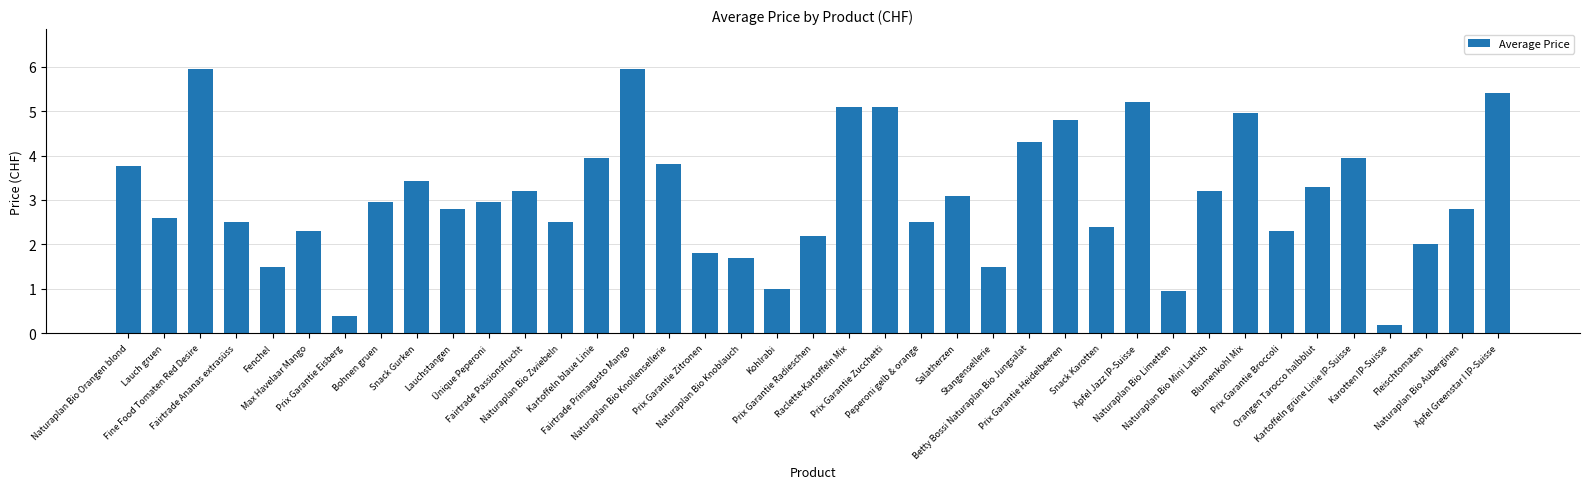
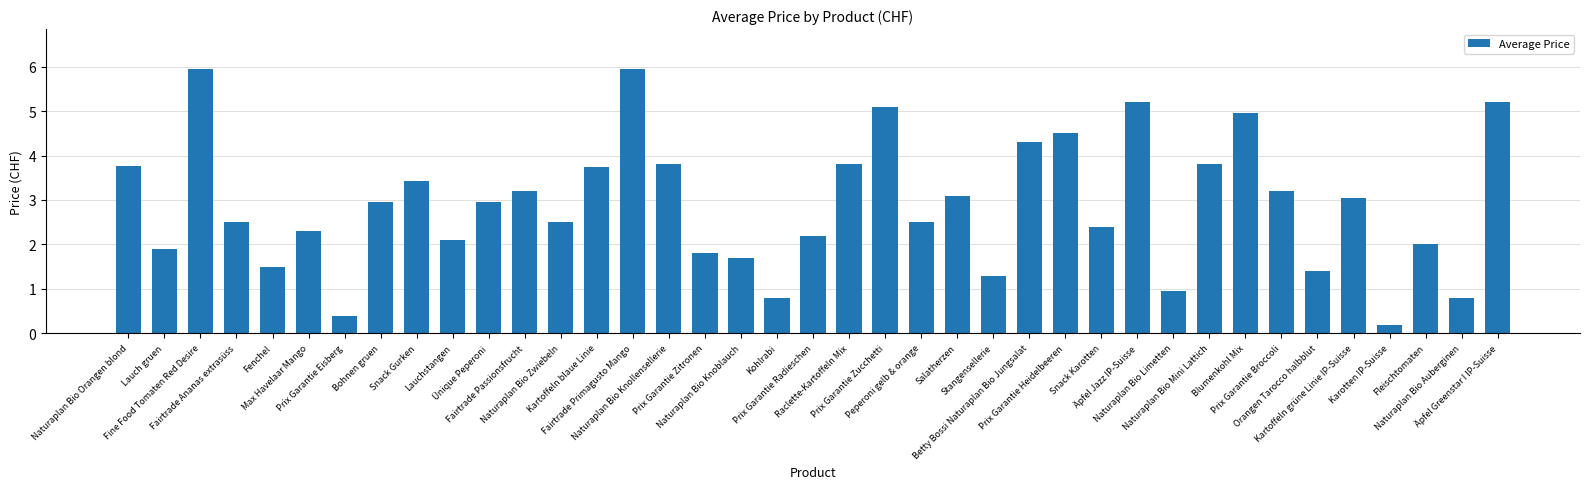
  {
    "Naturaplan Bio Orangen blond": 3.8,
-   "Lauch gruen": 2.6,
+   "Lauch gruen": 1.9,
    "Fine Food Tomaten Red Desire": 6.0,
    "Fairtrade Ananas extrasüss": 2.5,
    "Fenchel": 1.5,
    "Max Havelaar Mango": 2.3,
    "Prix Garantie Eisberg": 0.4,
    "Bohnen gruen": 3.0,
    "Snack Gurken": 3.4,
-   "Lauchstangen": 2.8,
+   "Lauchstangen": 2.1,
    "Ünique Peperoni": 3.0,
    "Fairtrade Passionsfrucht": 3.2,
    "Naturaplan Bio Zwiebeln": 2.5,
-   "Kartoffeln blaue Linie": 4.0,
+   "Kartoffeln blaue Linie": 3.7,
    "Fairtrade Primagusto Mango": 6.0,
    "Naturaplan Bio Knollensellerie": 3.8,
    "Prix Garantie Zitronen": 1.8,
    "Naturaplan Bio Knoblauch": 1.7,
-   "Kohlrabi": 1.0,
+   "Kohlrabi": 0.8,
    "Prix Garantie Radieschen": 2.2,
-   "Raclette-Kartoffeln Mix": 5.1,
+   "Raclette-Kartoffeln Mix": 3.8,
    "Prix Garantie Zucchetti": 5.1,
    "Peperoni gelb & orange": 2.5,
    "Salatherzen": 3.1,
-   "Stangensellerie": 1.5,
+   "Stangensellerie": 1.3,
    "Betty Bossi Naturaplan Bio Jungsalat": 4.3,
-   "Prix Garantie Heidelbeeren": 4.8,
+   "Prix Garantie Heidelbeeren": 4.5,
    "Snack Karotten": 2.4,
    "Äpfel Jazz IP-Suisse": 5.2,
    "Naturaplan Bio Limetten": 1.0,
-   "Naturaplan Bio Mini Lattich": 3.2,
+   "Naturaplan Bio Mini Lattich": 3.8,
    "Blumenkohl Mix": 5.0,
-   "Prix Garantie Broccoli": 2.3,
-   "Orangen Tarocco halbblut": 3.3,
-   "Kartoffeln grüne Linie IP-Suisse": 4.0,
+   "Prix Garantie Broccoli": 3.2,
+   "Orangen Tarocco halbblut": 1.4,
+   "Kartoffeln grüne Linie IP-Suisse": 3.0,
    "Karotten IP-Suisse": 0.2,
    "Fleischtomaten": 2.0,
-   "Naturaplan Bio Auberginen": 2.8,
-   "Äpfel Greenstar I IP-Suisse": 5.4
+   "Naturaplan Bio Auberginen": 0.8,
+   "Äpfel Greenstar I IP-Suisse": 5.2
  }
